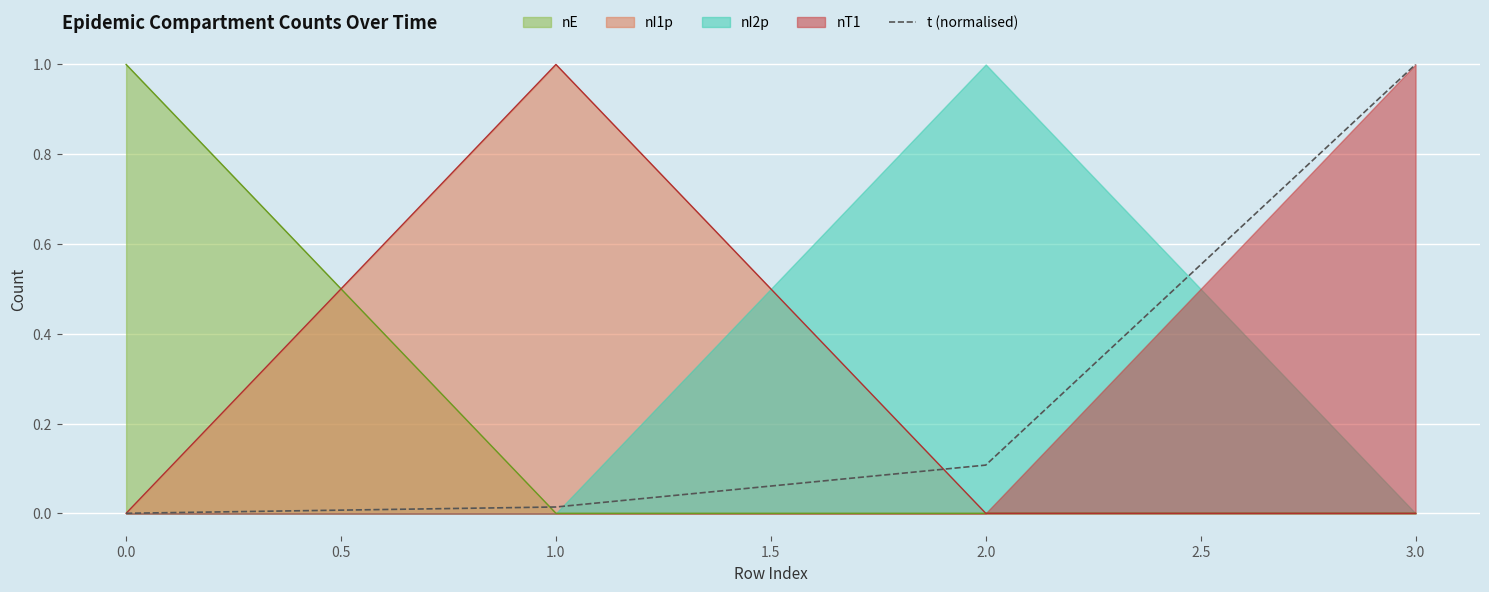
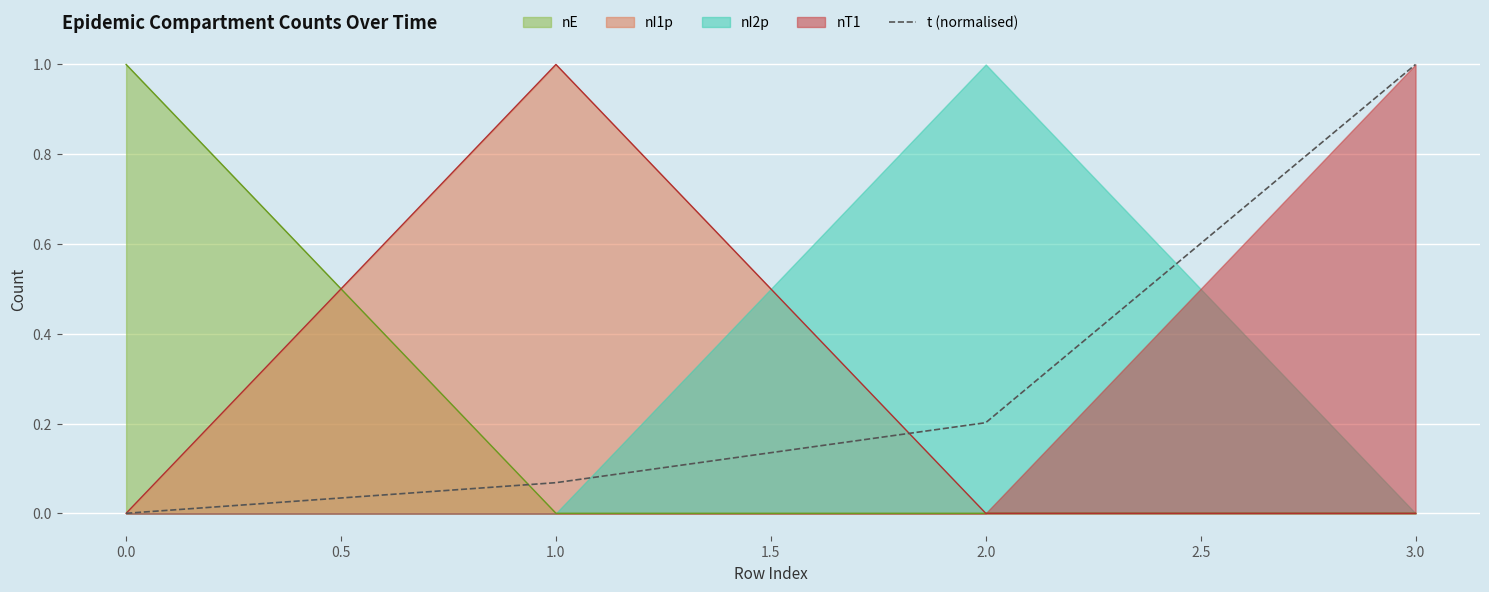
  {
    "nE": {
      "0.0": 1.00
    },
    "t (normalised)": {
-     "1.0": 0.01,
-     "2.0": 0.11
+     "1.0": 0.07,
+     "2.0": 0.20
    },
    "nI2p": {
      "2.0": 1.00
    }
  }
